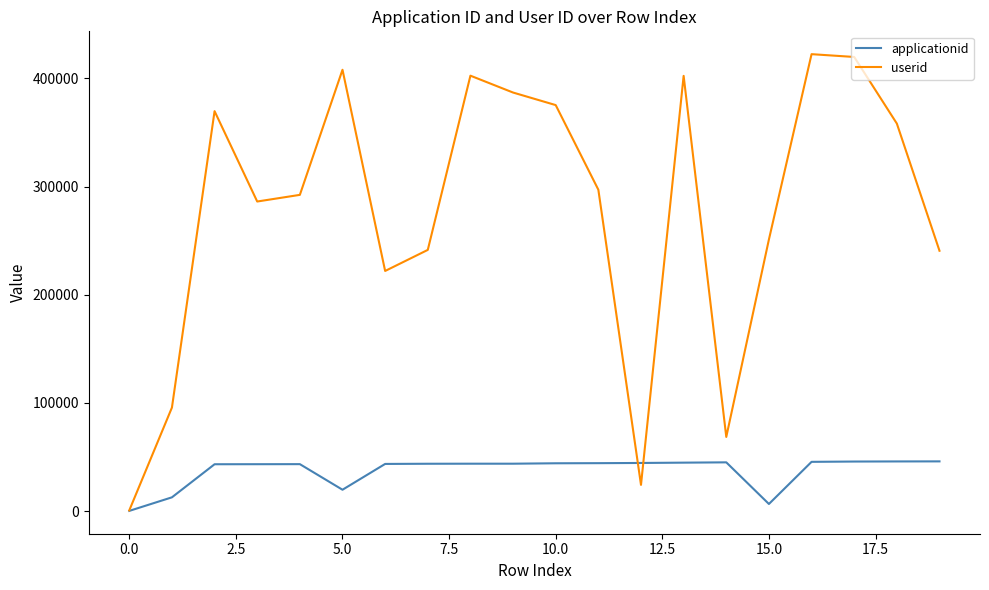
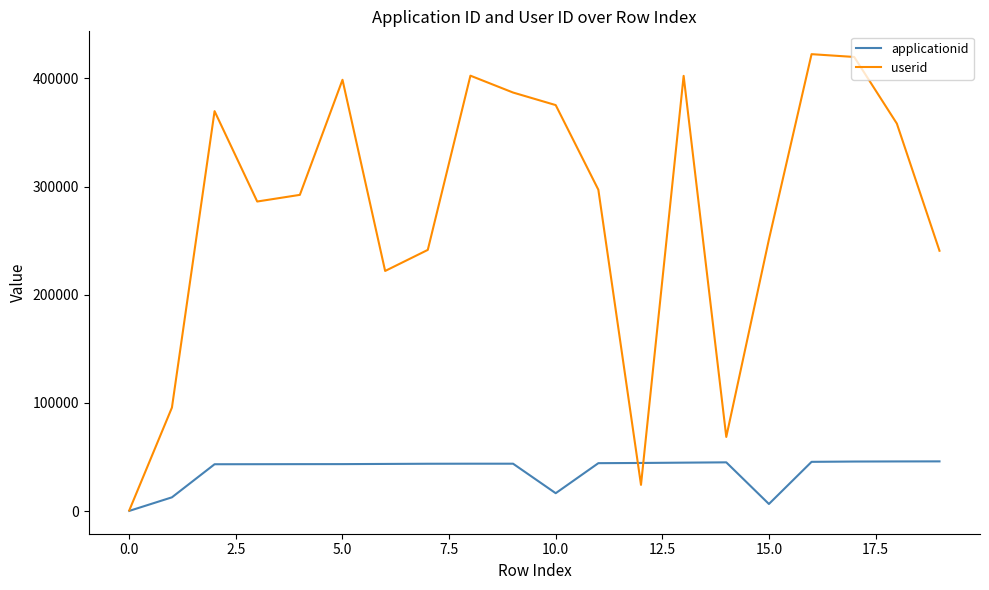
  {
    "applicationid": {
-     "5.0": 20000,
-     "10.0": 44000,
+     "5.0": 43000,
+     "10.0": 17000,
      "15.0": 7000
    },
    "userid": {
-     "5.0": 408000,
+     "5.0": 399000,
      "10.0": 375000,
      "15.0": 251000
    }
  }
